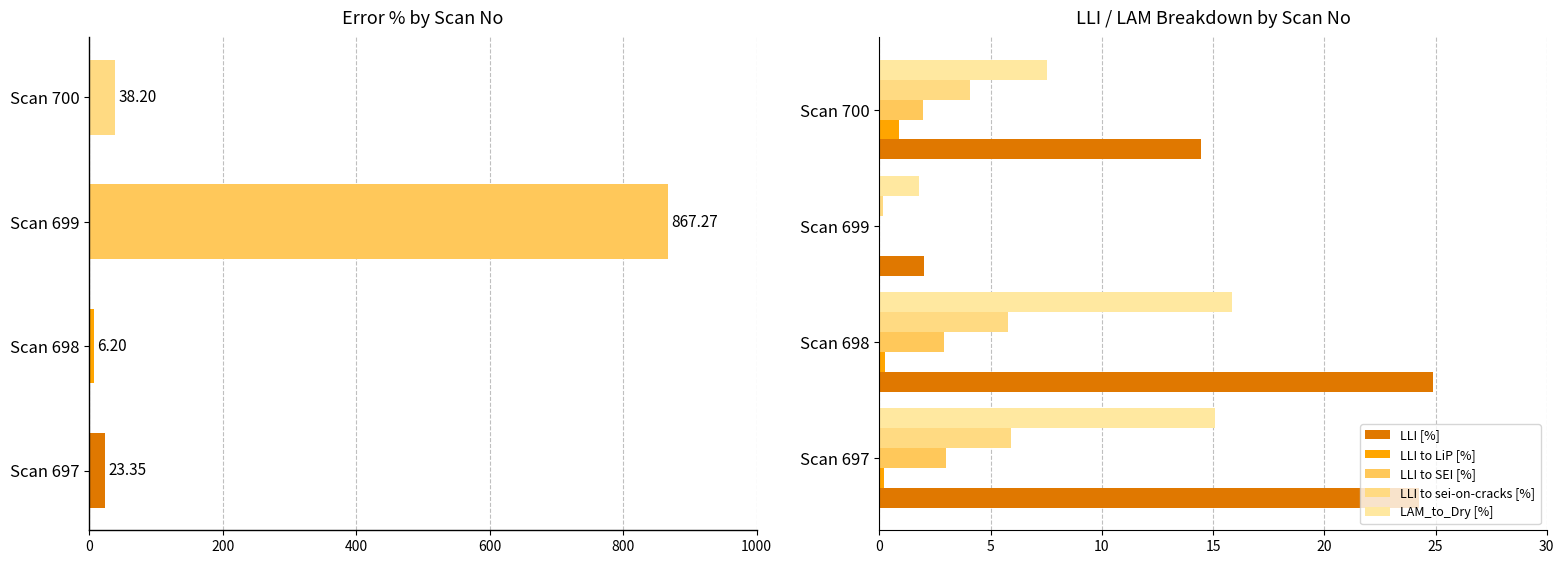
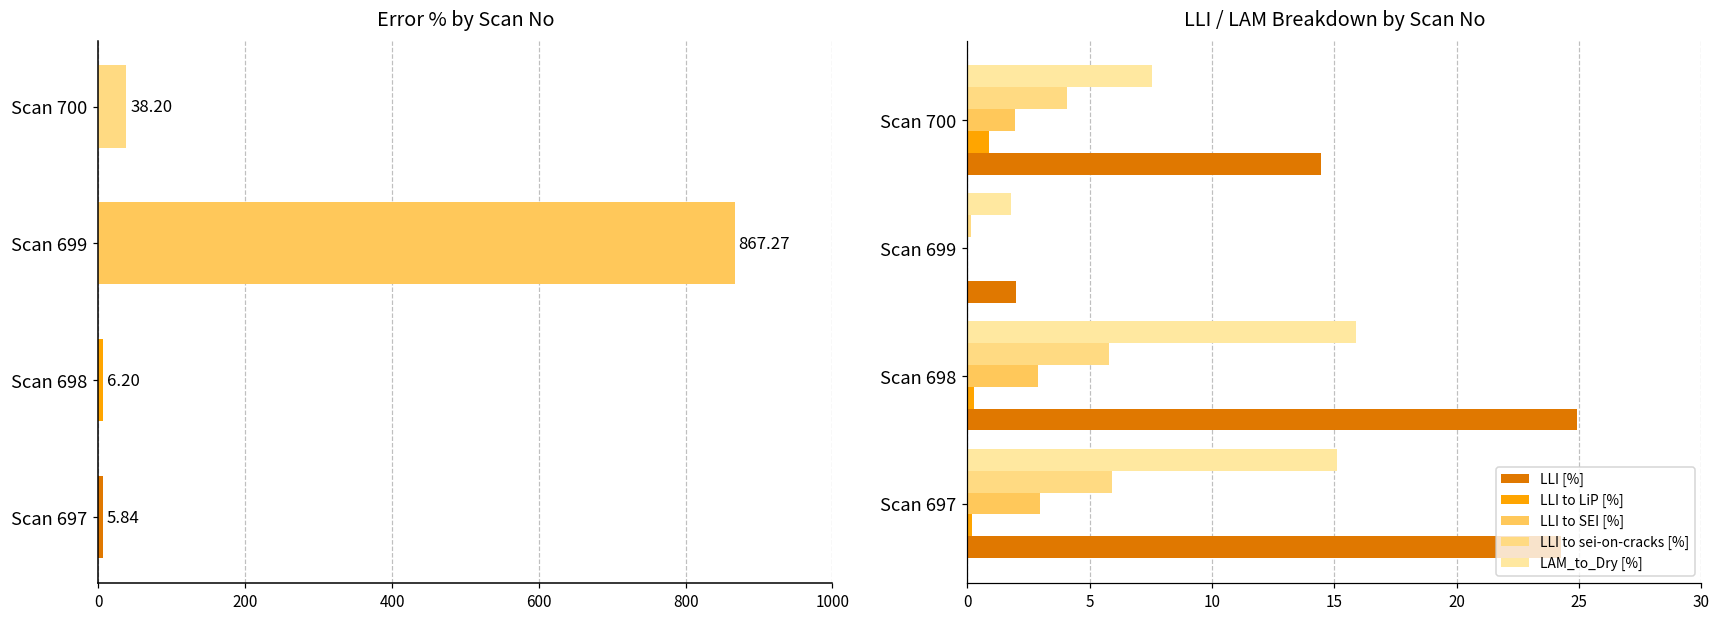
  {
    "Error % by Scan No": {
      "Scan 700": 38.20,
      "Scan 699": 867.27,
      "Scan 698": 6.20,
-     "Scan 697": 23.35
+     "Scan 697": 5.84
    }
  }
